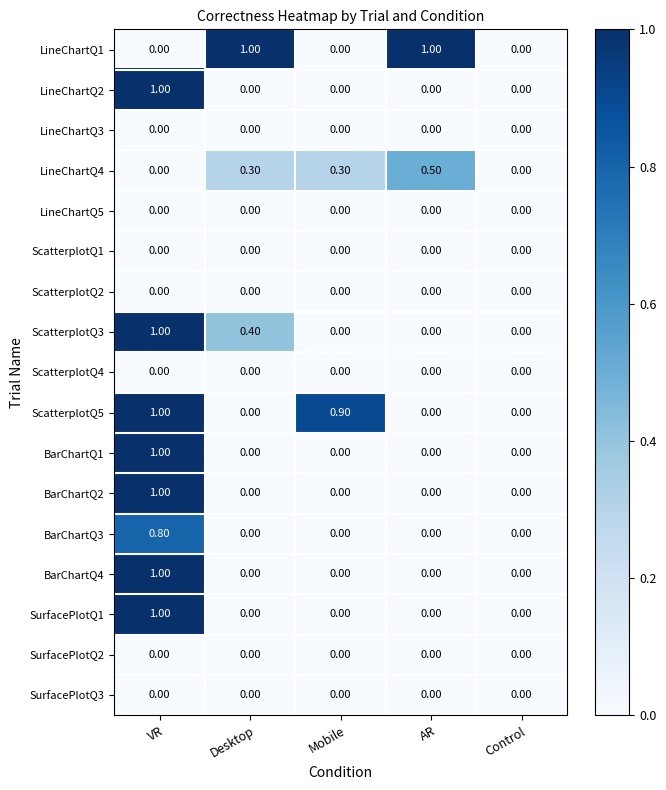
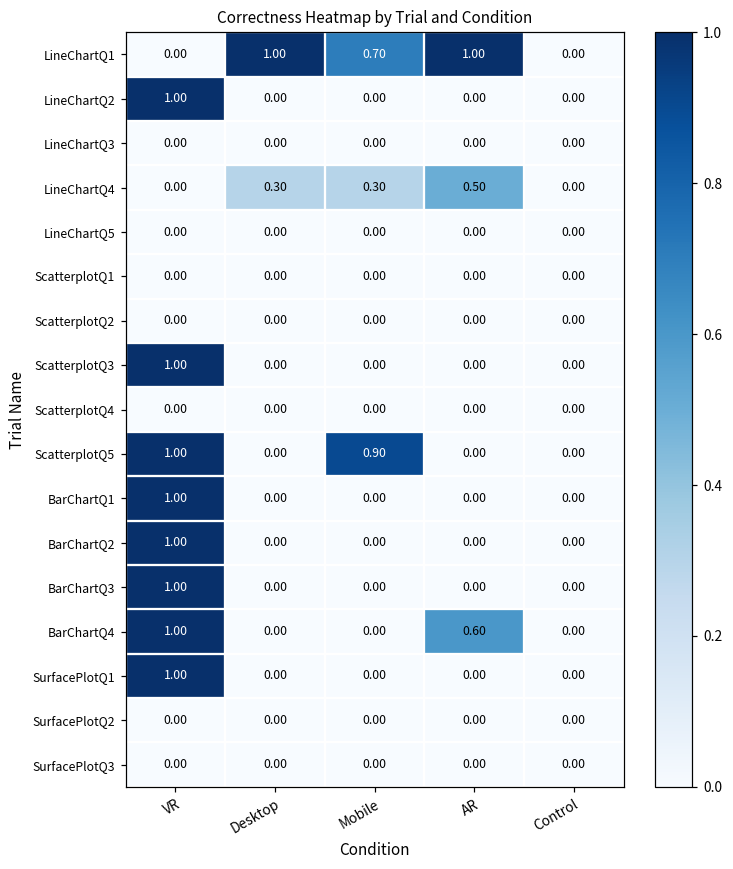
  {
    "LineChartQ1": {
      "VR": 0.00,
      "Desktop": 1.00,
-     "Mobile": 0.00,
+     "Mobile": 0.70,
      "AR": 1.00,
      "Control": 0.00
    },
    "LineChartQ2": {
      "VR": 1.00,
      "Desktop": 0.00,
      "Mobile": 0.00,
      "AR": 0.00,
      "Control": 0.00
    },
    "LineChartQ3": {
      "VR": 0.00,
      "Desktop": 0.00,
      "Mobile": 0.00,
      "AR": 0.00,
      "Control": 0.00
    },
    "LineChartQ4": {
      "VR": 0.00,
      "Desktop": 0.30,
      "Mobile": 0.30,
      "AR": 0.50,
      "Control": 0.00
    },
    "LineChartQ5": {
      "VR": 0.00,
      "Desktop": 0.00,
      "Mobile": 0.00,
      "AR": 0.00,
      "Control": 0.00
    },
    "ScatterplotQ1": {
      "VR": 0.00,
      "Desktop": 0.00,
      "Mobile": 0.00,
      "AR": 0.00,
      "Control": 0.00
    },
    "ScatterplotQ2": {
      "VR": 0.00,
      "Desktop": 0.00,
      "Mobile": 0.00,
      "AR": 0.00,
      "Control": 0.00
    },
    "ScatterplotQ3": {
      "VR": 1.00,
-     "Desktop": 0.40,
+     "Desktop": 0.00,
      "Mobile": 0.00,
      "AR": 0.00,
      "Control": 0.00
    },
    "ScatterplotQ4": {
      "VR": 0.00,
      "Desktop": 0.00,
      "Mobile": 0.00,
      "AR": 0.00,
      "Control": 0.00
    },
    "ScatterplotQ5": {
      "VR": 1.00,
      "Desktop": 0.00,
      "Mobile": 0.90,
      "AR": 0.00,
      "Control": 0.00
    },
    "BarChartQ1": {
      "VR": 1.00,
      "Desktop": 0.00,
      "Mobile": 0.00,
      "AR": 0.00,
      "Control": 0.00
    },
    "BarChartQ2": {
      "VR": 1.00,
      "Desktop": 0.00,
      "Mobile": 0.00,
      "AR": 0.00,
      "Control": 0.00
    },
    "BarChartQ3": {
-     "VR": 0.80,
+     "VR": 1.00,
      "Desktop": 0.00,
      "Mobile": 0.00,
      "AR": 0.00,
      "Control": 0.00
    },
    "BarChartQ4": {
      "VR": 1.00,
      "Desktop": 0.00,
      "Mobile": 0.00,
-     "AR": 0.00,
+     "AR": 0.60,
      "Control": 0.00
    },
    "SurfacePlotQ1": {
      "VR": 1.00,
      "Desktop": 0.00,
      "Mobile": 0.00,
      "AR": 0.00,
      "Control": 0.00
    },
    "SurfacePlotQ2": {
      "VR": 0.00,
      "Desktop": 0.00,
      "Mobile": 0.00,
      "AR": 0.00,
      "Control": 0.00
    },
    "SurfacePlotQ3": {
      "VR": 0.00,
      "Desktop": 0.00,
      "Mobile": 0.00,
      "AR": 0.00,
      "Control": 0.00
    }
  }
